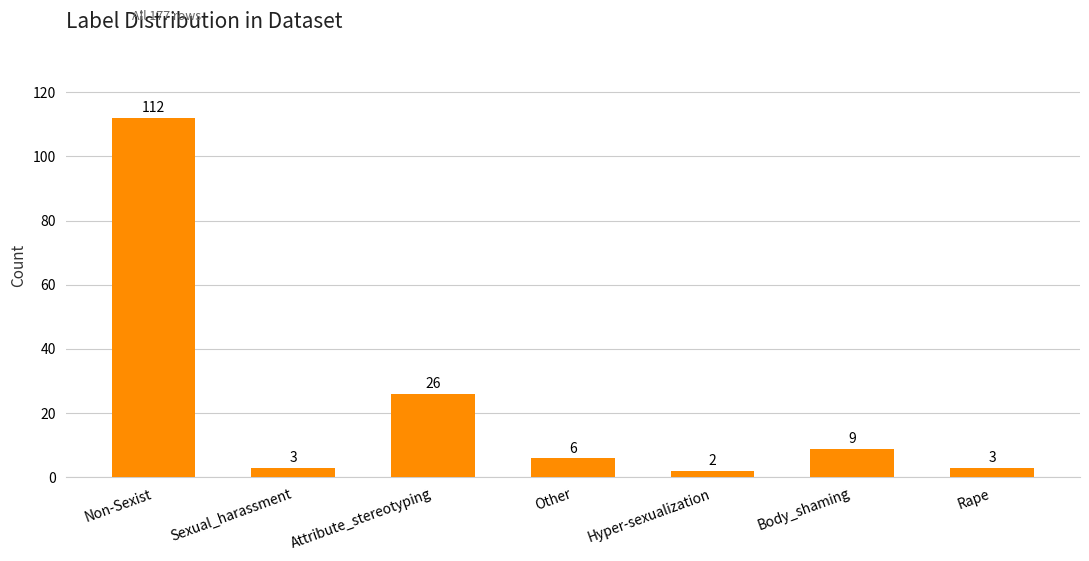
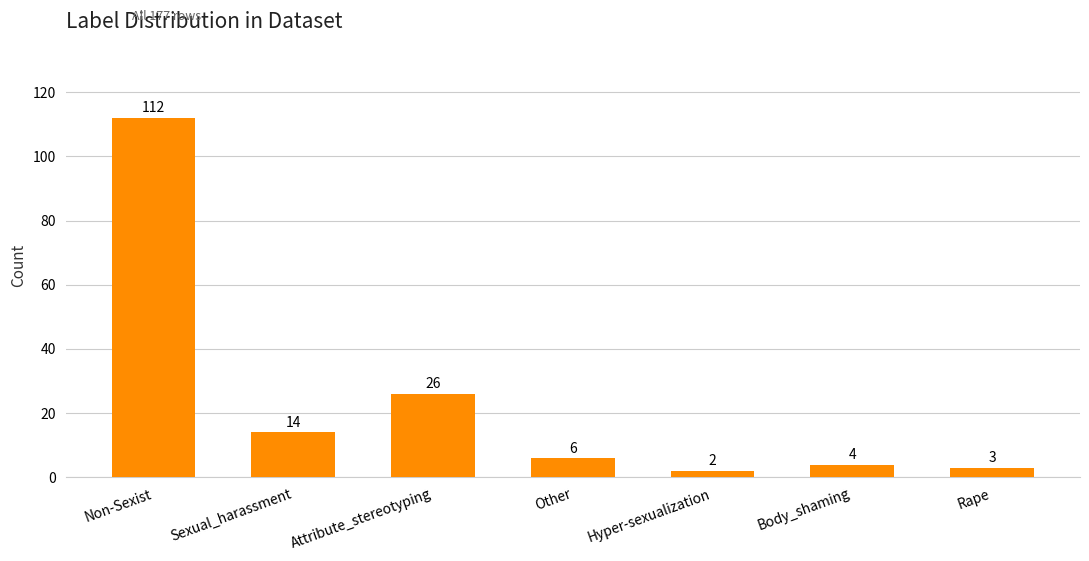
  {
    "Non-Sexist": 112,
-   "Sexual_harassment": 3,
+   "Sexual_harassment": 14,
    "Attribute_stereotyping": 26,
    "Other": 6,
    "Hyper-sexualization": 2,
-   "Body_shaming": 9,
+   "Body_shaming": 4,
    "Rape": 3
  }
